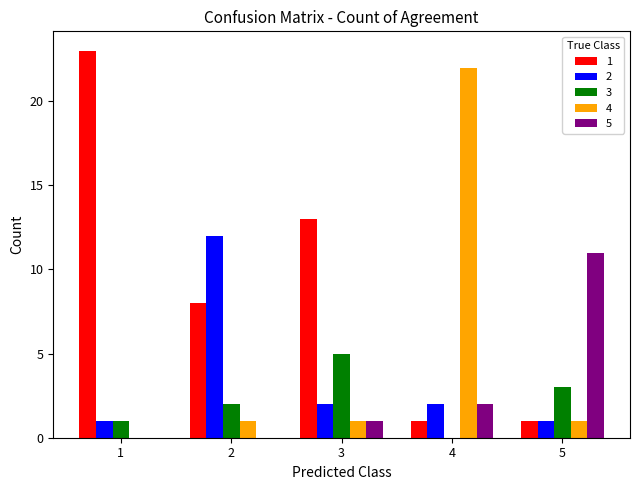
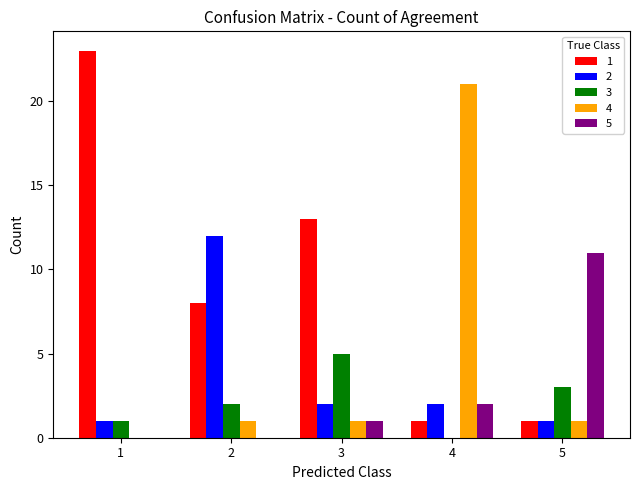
  {
    "1": {
      "1": 23,
      "2": 8,
      "3": 13,
      "4": 1,
      "5": 1
    },
    "2": {
      "1": 1,
      "2": 12,
      "3": 2,
      "4": 2,
      "5": 1
    },
    "3": {
      "1": 1,
      "2": 2,
      "3": 5,
      "4": 0,
      "5": 3
    },
    "4": {
      "1": 0,
      "2": 1,
      "3": 1,
-     "4": 22,
+     "4": 21,
      "5": 1
    },
    "5": {
      "1": 0,
      "2": 0,
      "3": 1,
      "4": 2,
      "5": 11
    }
  }
